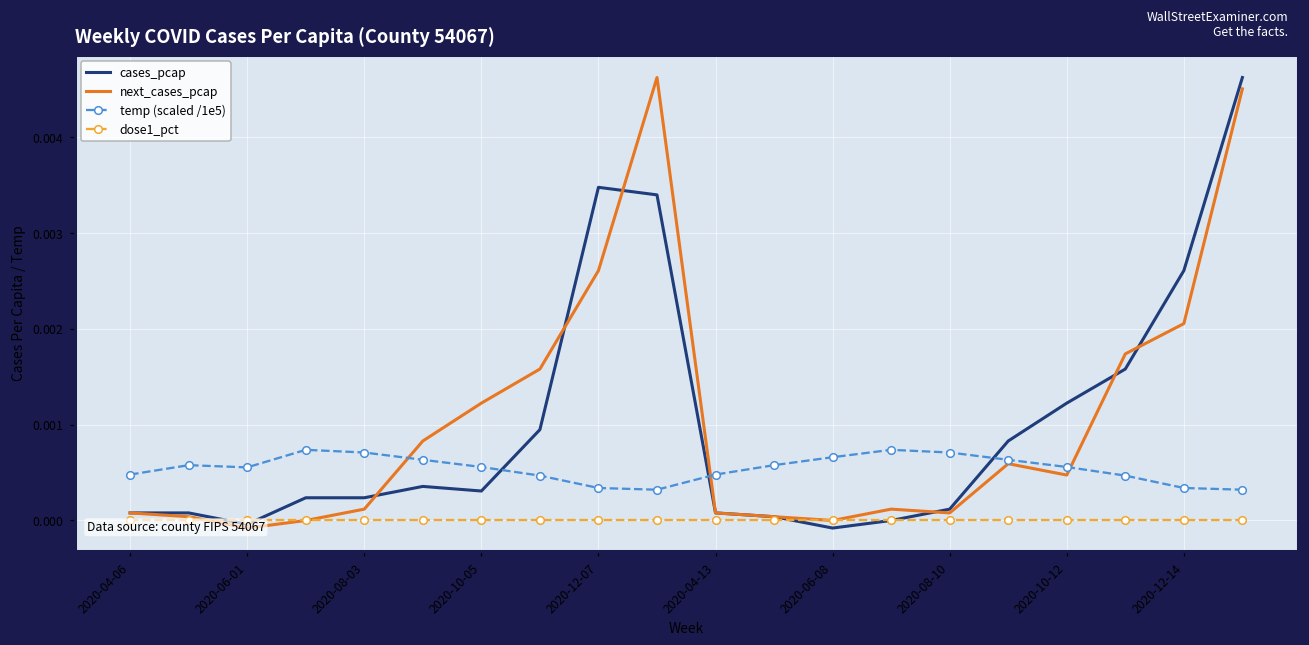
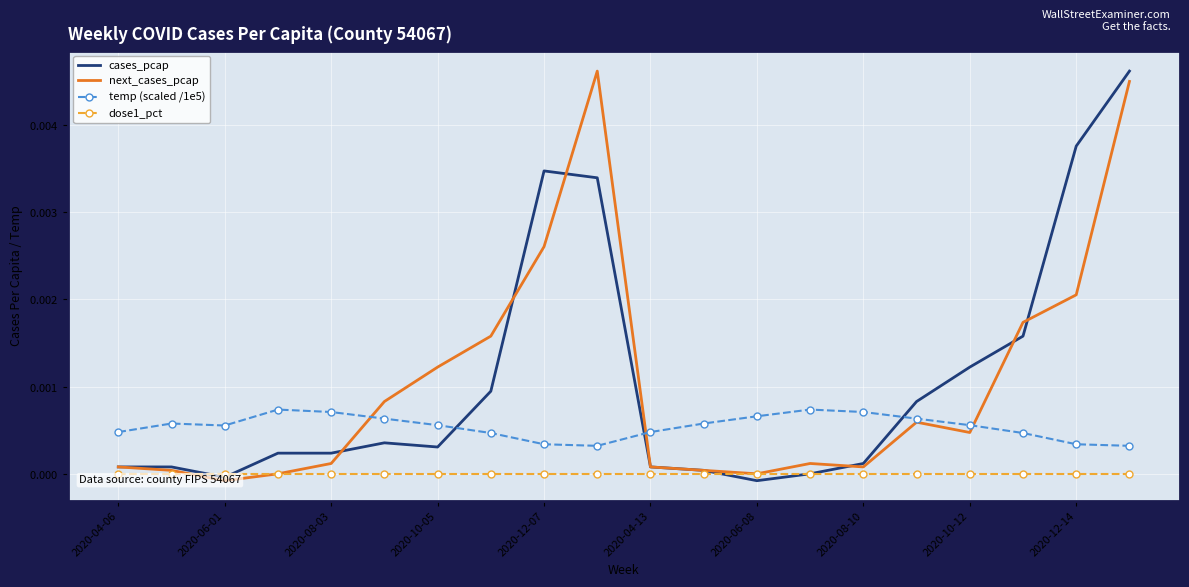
  {
    "cases_pcap": {
      "2020-08-03": 0.0002,
      "2020-10-05": 0.0003,
      "2020-12-07": 0.0035,
      "2020-06-08": -0.0001,
      "2020-08-10": 0.0001,
      "2020-10-12": 0.0012,
-     "2020-12-14": 0.0026
+     "2020-12-14": 0.0038
    },
    "temp (scaled /1e5)": {
      "2020-04-06": 0.0005,
      "2020-06-01": 0.0006,
      "2020-08-03": 0.0007,
      "2020-10-05": 0.0006,
      "2020-12-07": 0.0003,
      "2020-04-13": 0.0005,
      "2020-06-08": 0.0007,
      "2020-08-10": 0.0007,
      "2020-10-12": 0.0006,
      "2020-12-14": 0.0003
    }
  }
